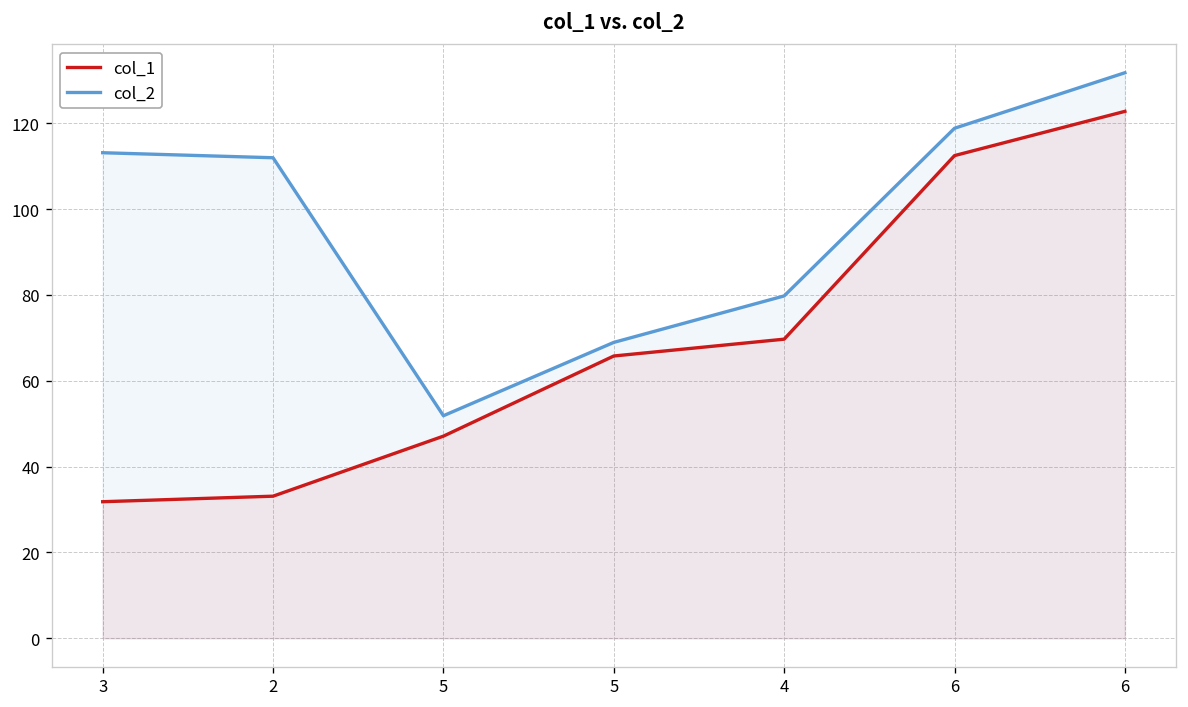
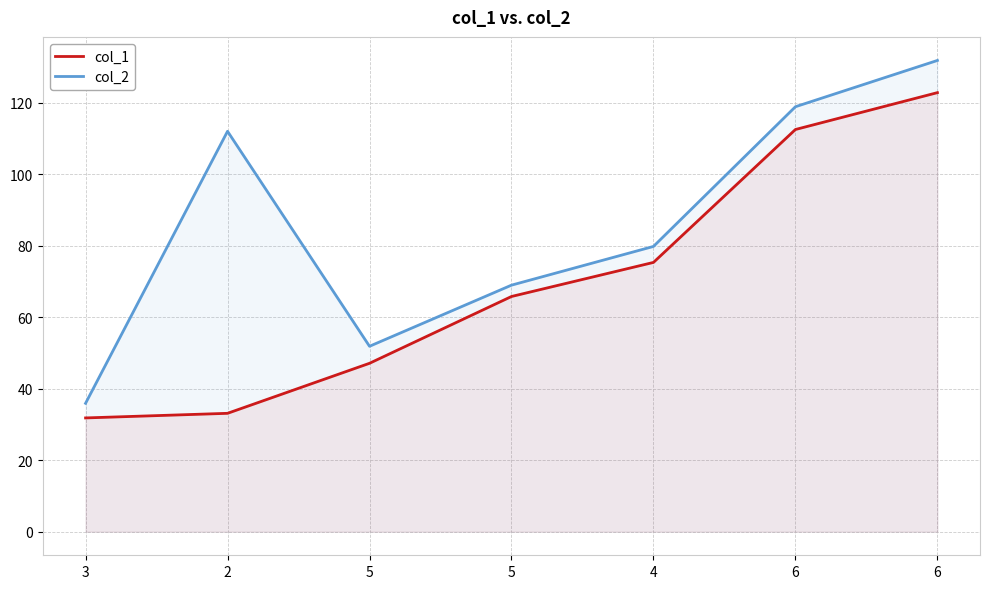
  {
    "col_1": {
      "3": 32,
      "2": 33,
-     "4": 70
+     "4": 75
    },
    "col_2": {
-     "3": 113,
+     "3": 36,
      "2": 112,
      "4": 80
    }
  }
